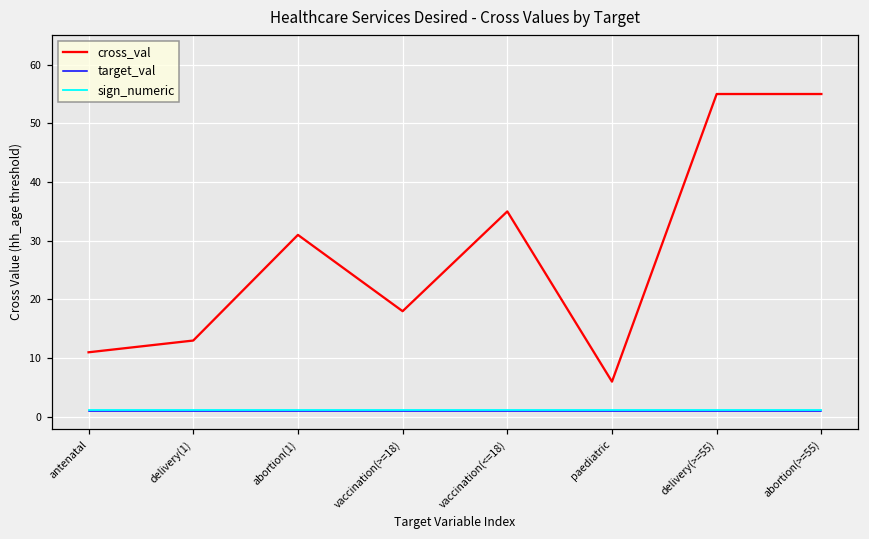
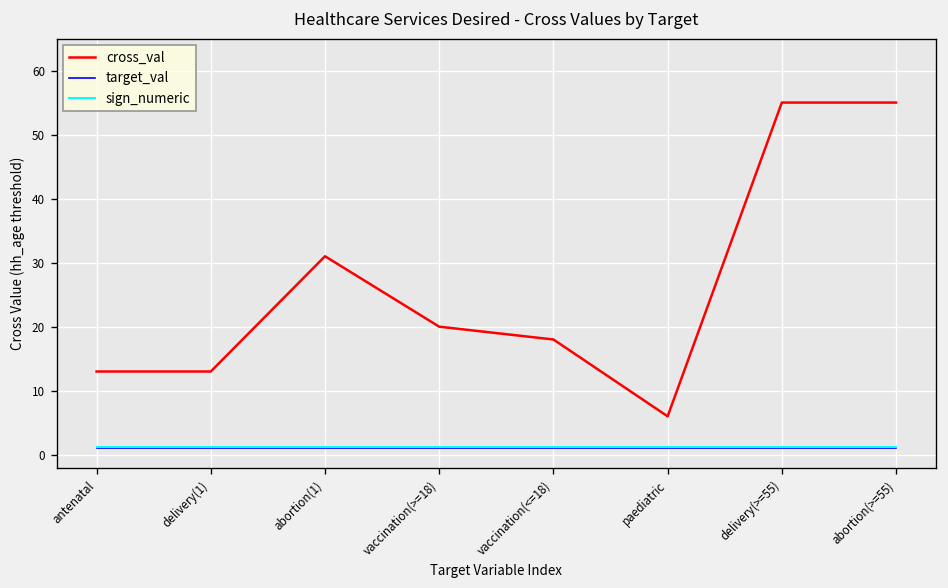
  {
    "cross_val": {
-     "antenatal": 11,
+     "antenatal": 13,
      "delivery(1)": 13,
      "abortion(1)": 31,
-     "vaccination(>=18)": 18,
-     "vaccination(<=18)": 35,
+     "vaccination(>=18)": 20,
+     "vaccination(<=18)": 18,
      "paediatric": 6,
      "delivery(>=55)": 55,
      "abortion(>=55)": 55
    }
  }
